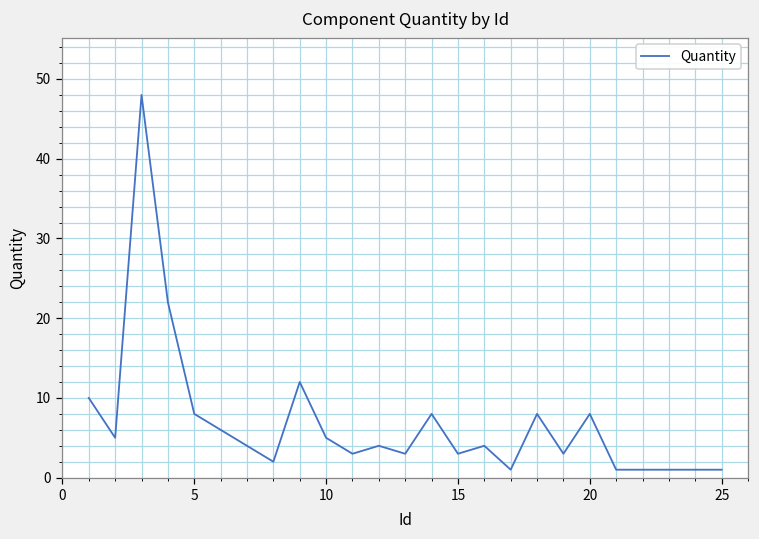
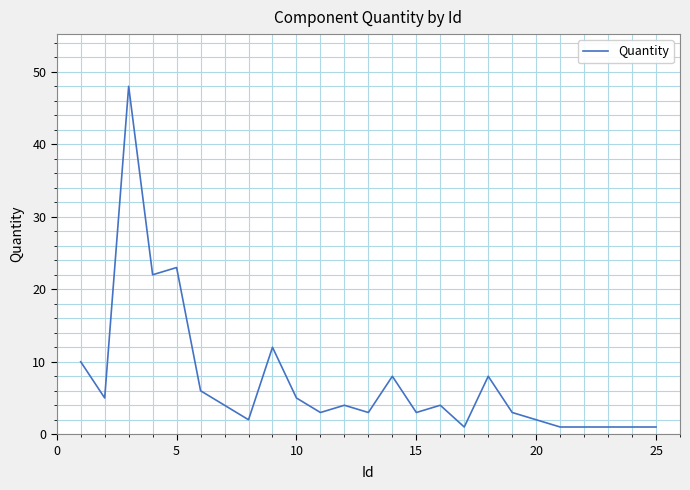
  {
-   "5": 8,
+   "5": 23,
    "10": 5,
    "15": 3,
-   "20": 8,
+   "20": 2,
    "25": 1
  }
